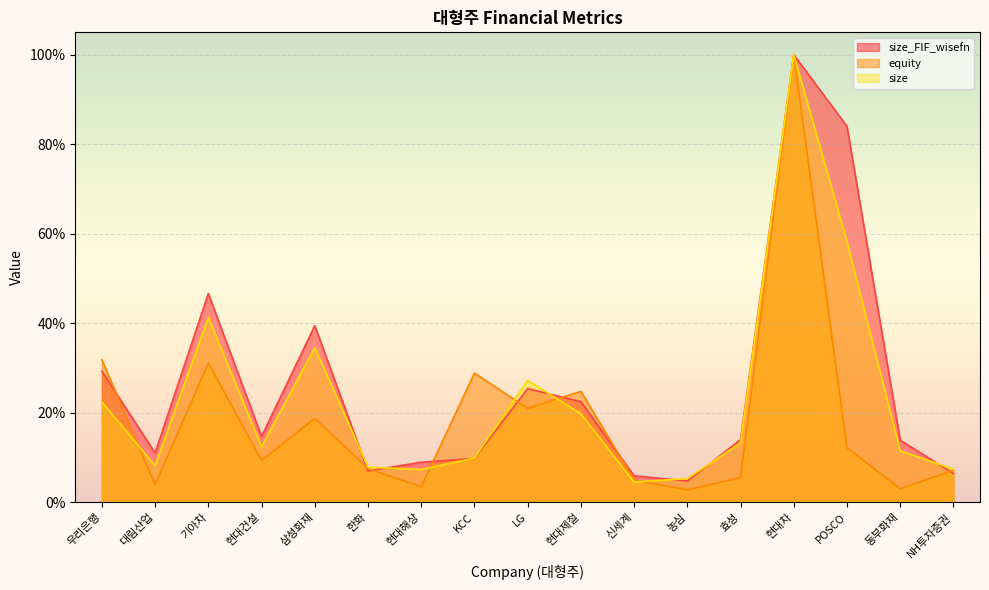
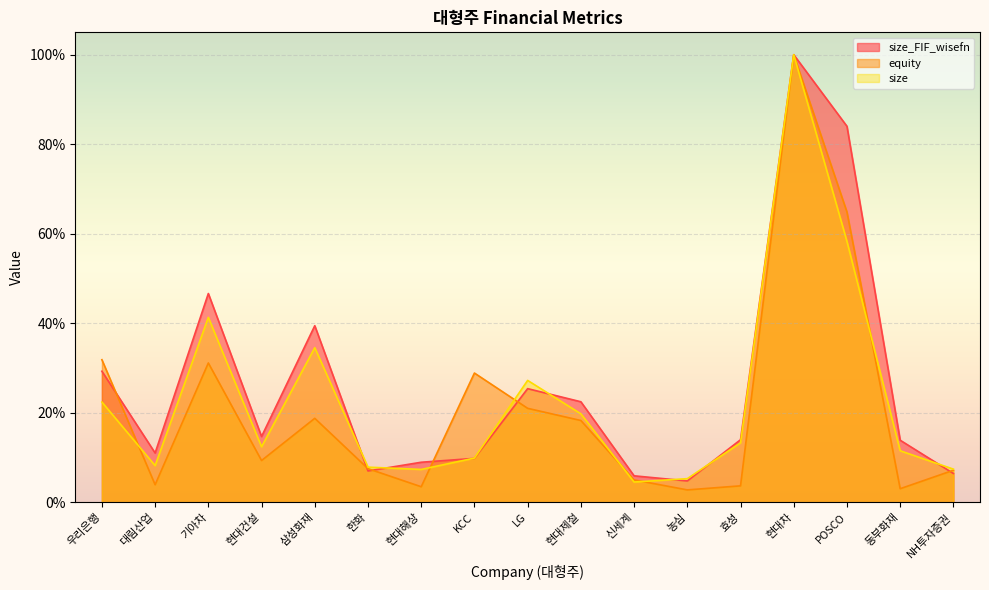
  {
    "size_FIF_wisefn": {
      "우리은행": "29%",
      "대림산업": "11%",
      "기아차": "47%",
      "현대건설": "15%",
      "삼성화재": "39%",
      "현대해상": "9%",
      "LG": "25%",
      "현대제철": "22%",
      "신세계": "6%",
      "효성": "14%",
      "POSCO": "84%",
      "동부화재": "14%",
      "NH투자증권": "6%"
    },
    "equity": {
      "우리은행": "32%",
      "대림산업": "4%",
      "기아차": "31%",
      "현대건설": "9%",
      "삼성화재": "19%",
      "현대해상": "3%",
      "KCC": "29%",
      "LG": "21%",
-     "현대제철": "25%",
+     "현대제철": "18%",
      "농심": "3%",
-     "효성": "5%",
-     "POSCO": "12%",
+     "효성": "4%",
+     "POSCO": "65%",
      "동부화재": "3%"
    },
    "size": {
      "우리은행": "22%",
      "대림산업": "8%",
      "기아차": "41%",
      "현대건설": "12%",
      "삼성화재": "35%",
      "현대해상": "7%",
      "LG": "27%",
      "현대제철": "20%",
      "효성": "13%",
      "POSCO": "58%",
      "동부화재": "11%"
    }
  }
